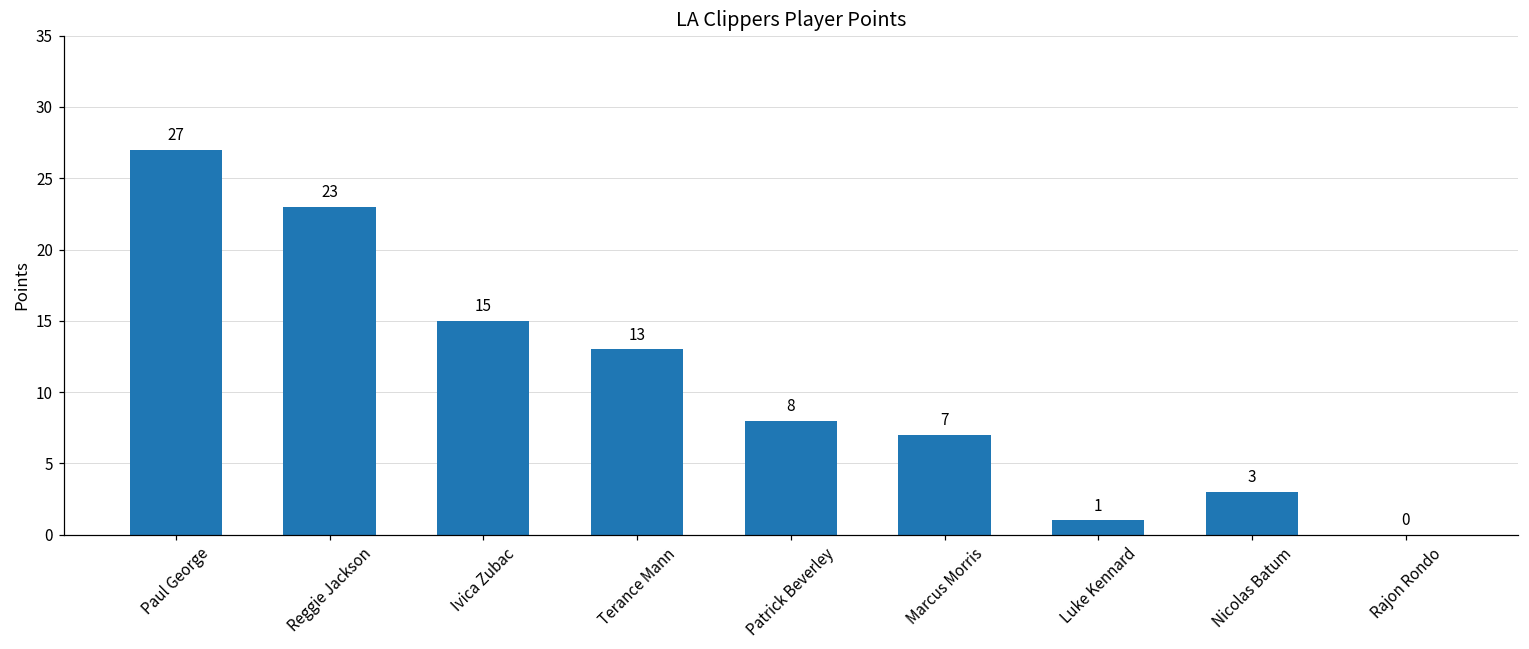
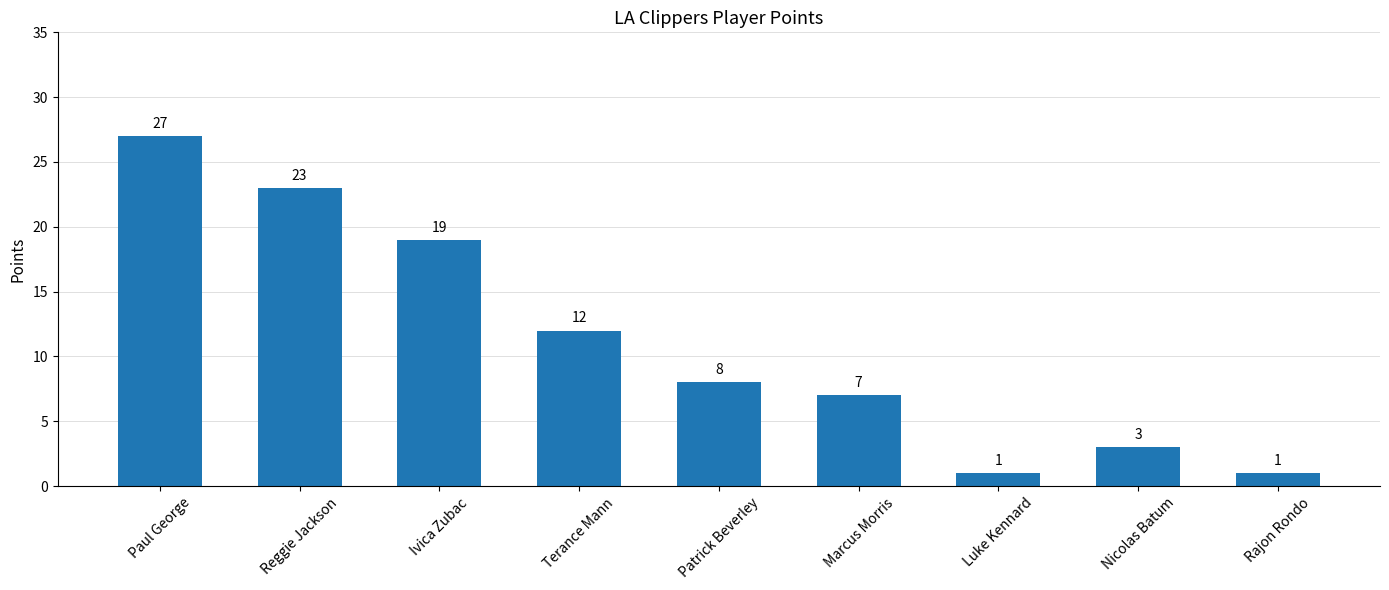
  {
    "Paul George": 27,
    "Reggie Jackson": 23,
-   "Ivica Zubac": 15,
-   "Terance Mann": 13,
+   "Ivica Zubac": 19,
+   "Terance Mann": 12,
    "Patrick Beverley": 8,
    "Marcus Morris": 7,
    "Luke Kennard": 1,
    "Nicolas Batum": 3,
-   "Rajon Rondo": 0
+   "Rajon Rondo": 1
  }
